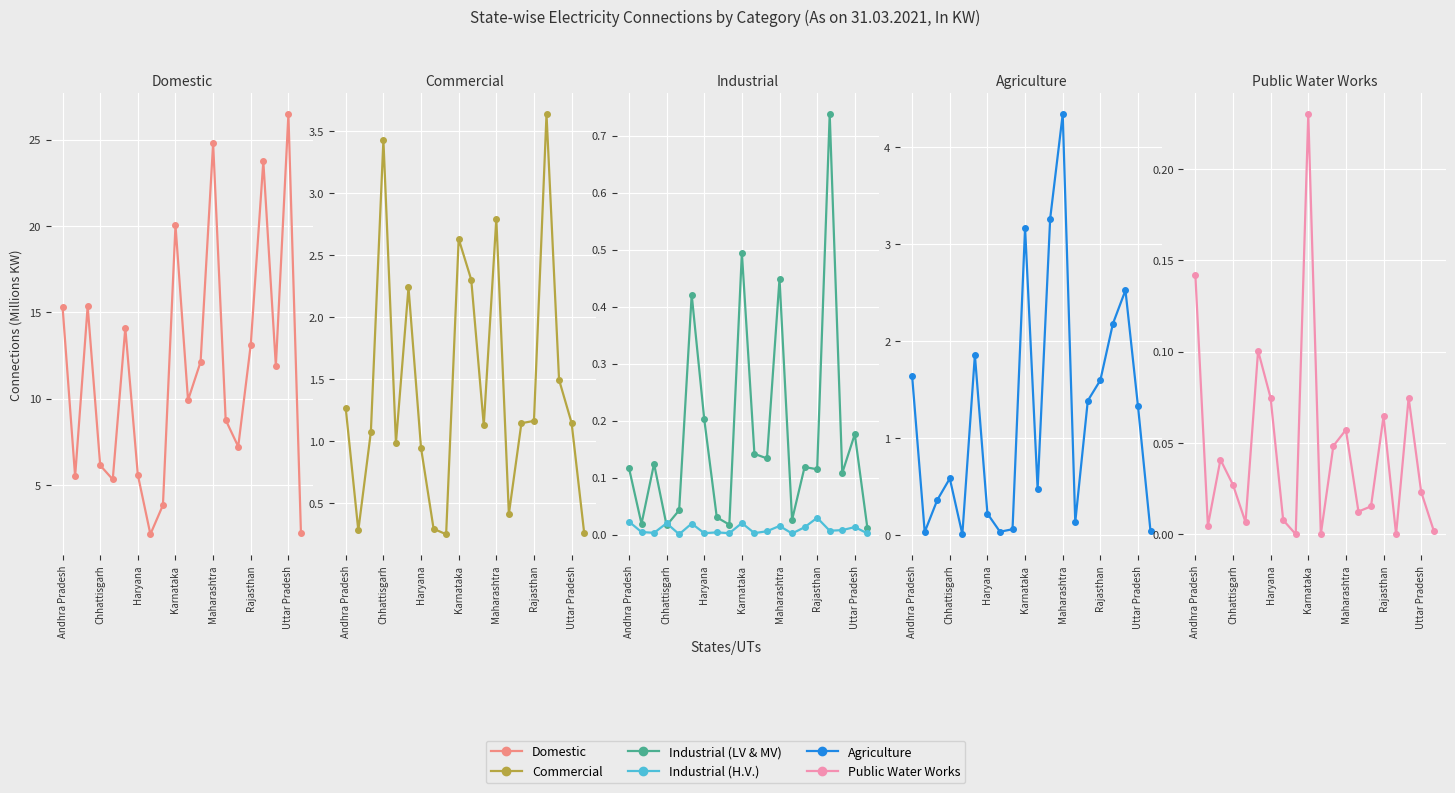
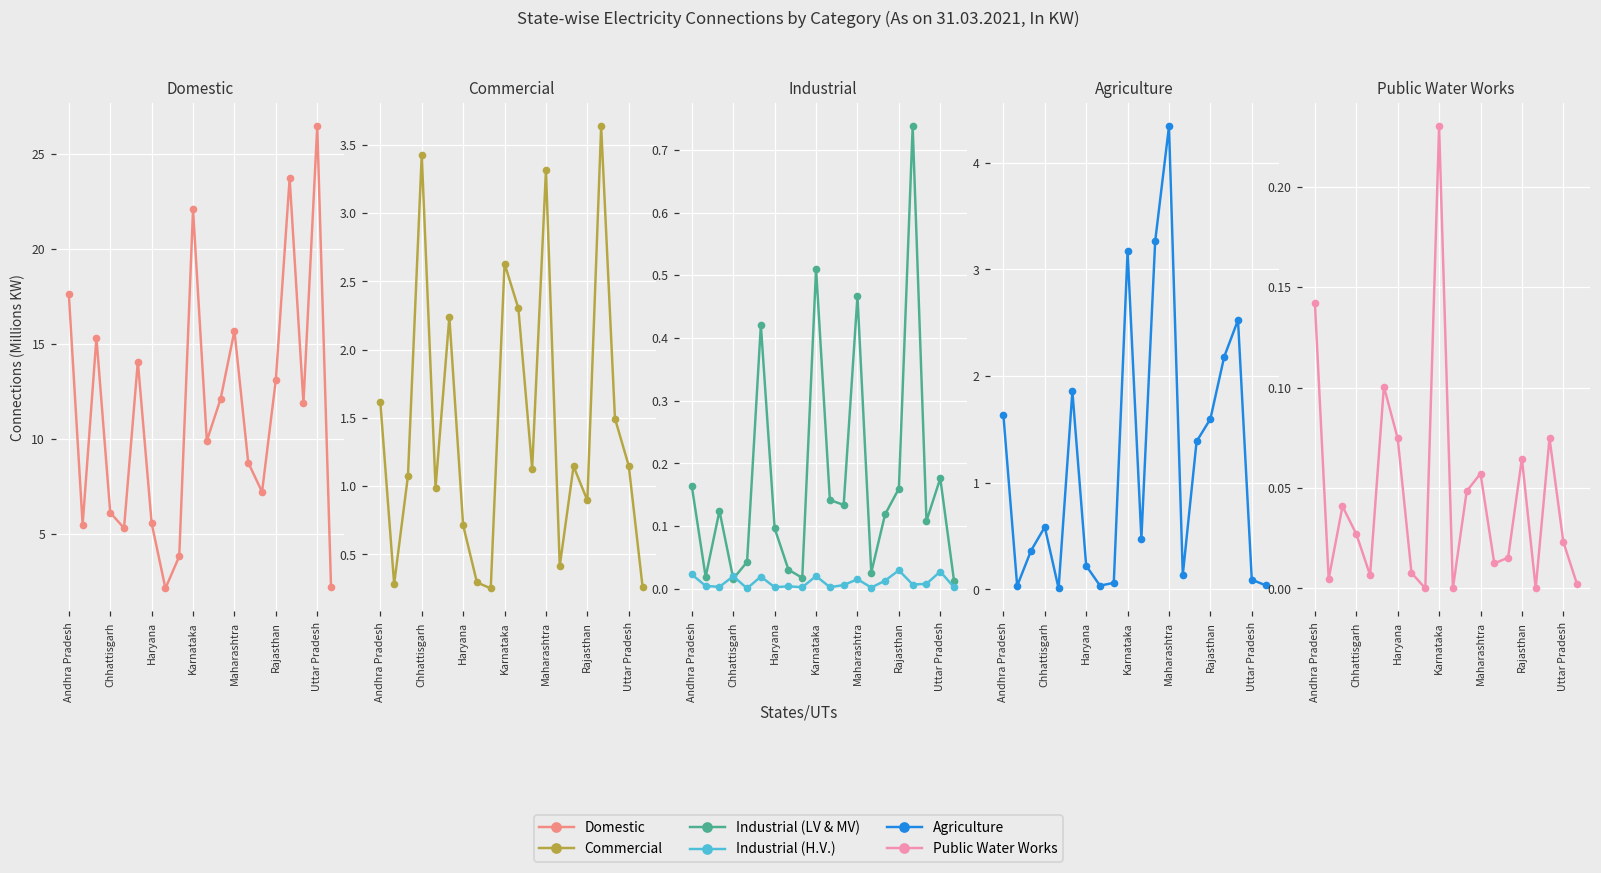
  {
    "Domestic": {
-     "Andhra Pradesh": 15.3,
+     "Andhra Pradesh": 17.6,
      "Chhattisgarh": 6.1,
      "Haryana": 5.6,
-     "Karnataka": 20.0,
-     "Maharashtra": 24.8,
+     "Karnataka": 22.1,
+     "Maharashtra": 15.7,
      "Rajasthan": 13.1,
      "Uttar Pradesh": 26.5
    },
    "Commercial": {
-     "Andhra Pradesh": 1.27,
+     "Andhra Pradesh": 1.61,
      "Chhattisgarh": 3.43,
-     "Haryana": 0.95,
+     "Haryana": 0.71,
      "Karnataka": 2.63,
-     "Maharashtra": 2.79,
-     "Rajasthan": 1.16,
+     "Maharashtra": 3.32,
+     "Rajasthan": 0.90,
      "Uttar Pradesh": 1.15
    },
    "Industrial": {
      "Industrial (LV & MV)": {
-       "Andhra Pradesh": 0.12,
-       "Haryana": 0.20,
-       "Karnataka": 0.49,
-       "Maharashtra": 0.45,
-       "Rajasthan": 0.11,
+       "Andhra Pradesh": 0.16,
+       "Haryana": 0.10,
+       "Karnataka": 0.51,
+       "Maharashtra": 0.47,
+       "Rajasthan": 0.16,
        "Uttar Pradesh": 0.18
      },
      "Industrial (H.V.)": {
        "Andhra Pradesh": 0.02,
        "Haryana": 0.00,
        "Karnataka": 0.02,
        "Maharashtra": 0.02,
        "Rajasthan": 0.03,
-       "Uttar Pradesh": 0.01
+       "Uttar Pradesh": 0.03
      }
    },
    "Agriculture": {
      "Andhra Pradesh": 1.6,
      "Chhattisgarh": 0.6,
      "Haryana": 0.2,
      "Karnataka": 3.2,
      "Maharashtra": 4.3,
      "Rajasthan": 1.6,
-     "Uttar Pradesh": 1.3
+     "Uttar Pradesh": 0.1
    },
    "Public Water Works": {
      "Andhra Pradesh": 0.142,
      "Chhattisgarh": 0.027,
      "Haryana": 0.075,
      "Karnataka": 0.230,
      "Maharashtra": 0.057,
      "Rajasthan": 0.065,
      "Uttar Pradesh": 0.023
    }
  }
